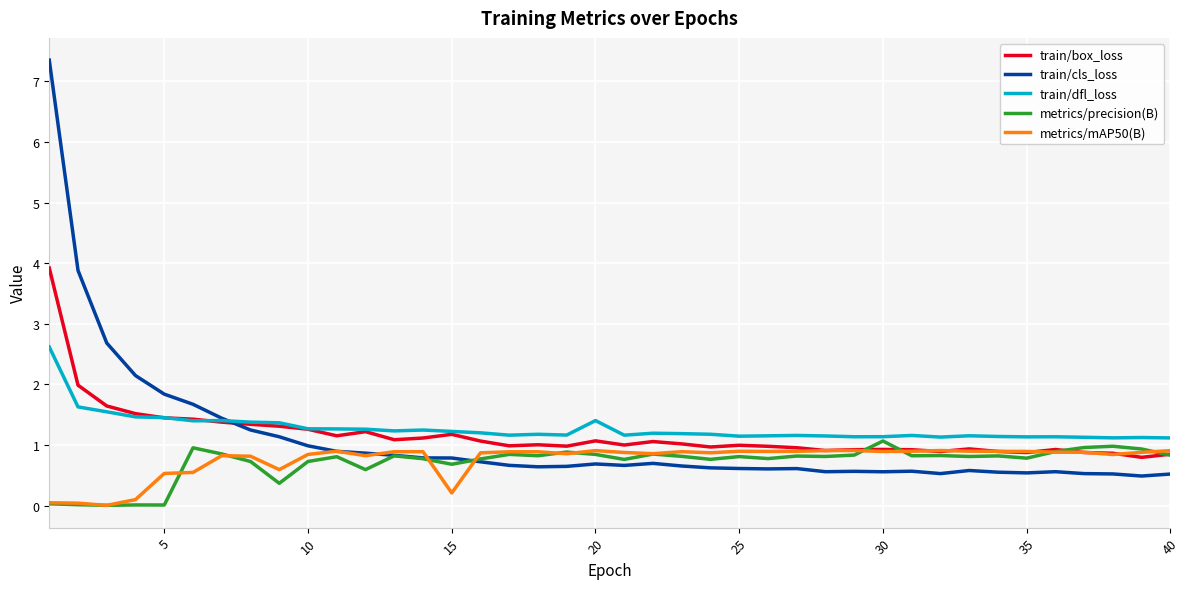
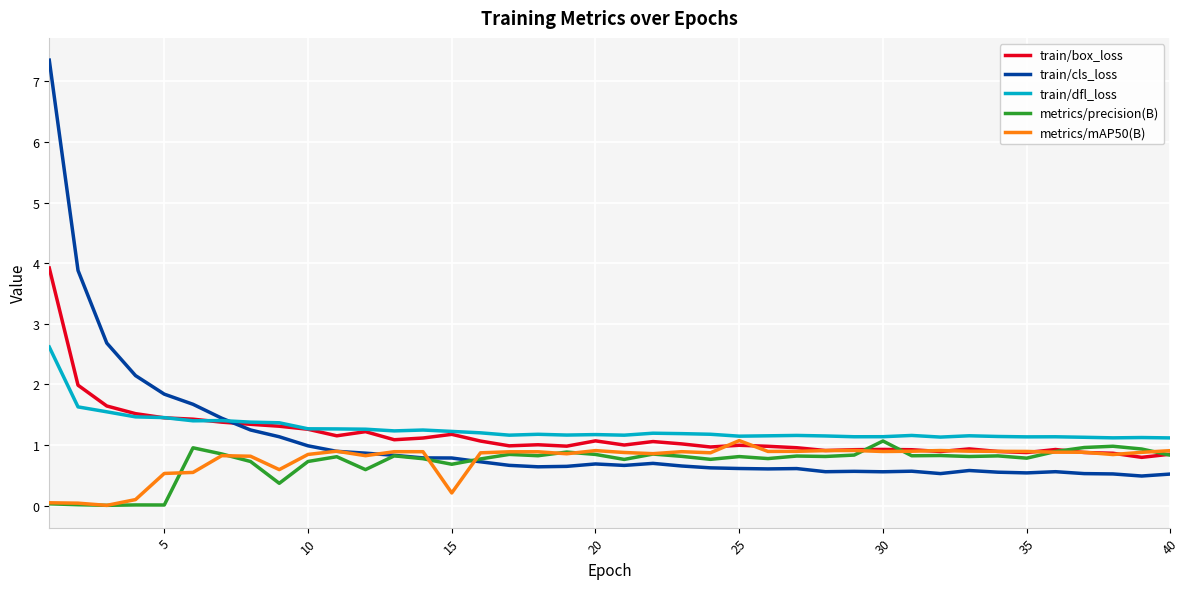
  {
    "train/box_loss": {
      "15": 1.2,
      "20": 1.1,
      "25": 1.0
    },
    "train/cls_loss": {
      "5": 1.8,
      "10": 1.0,
      "15": 0.8,
      "20": 0.7,
      "25": 0.6,
      "30": 0.6,
      "35": 0.5,
      "40": 0.5
    },
    "train/dfl_loss": {
      "15": 1.2,
-     "20": 1.4,
+     "20": 1.2,
      "25": 1.1,
      "30": 1.1,
      "35": 1.1,
      "40": 1.1
    },
    "metrics/precision(B)": {
      "5": 0.0,
      "10": 0.7,
      "15": 0.7,
      "20": 0.8,
      "25": 0.8,
      "30": 1.1,
      "35": 0.8
    },
    "metrics/mAP50(B)": {
      "5": 0.5,
      "10": 0.8,
      "15": 0.2,
      "20": 0.9,
-     "25": 0.9,
+     "25": 1.1,
      "40": 0.9
    }
  }
